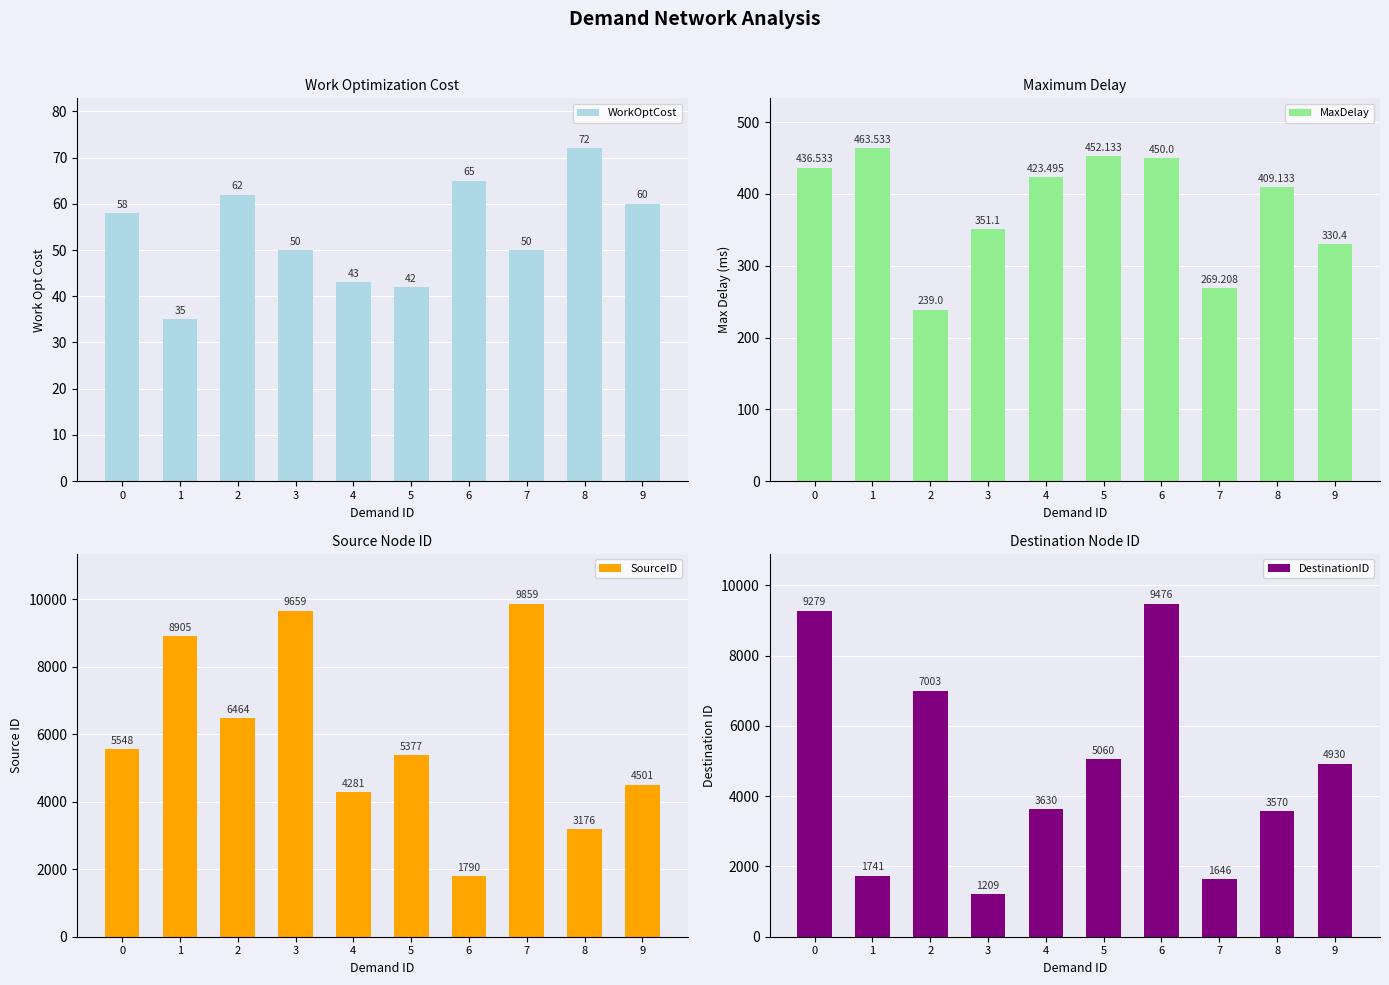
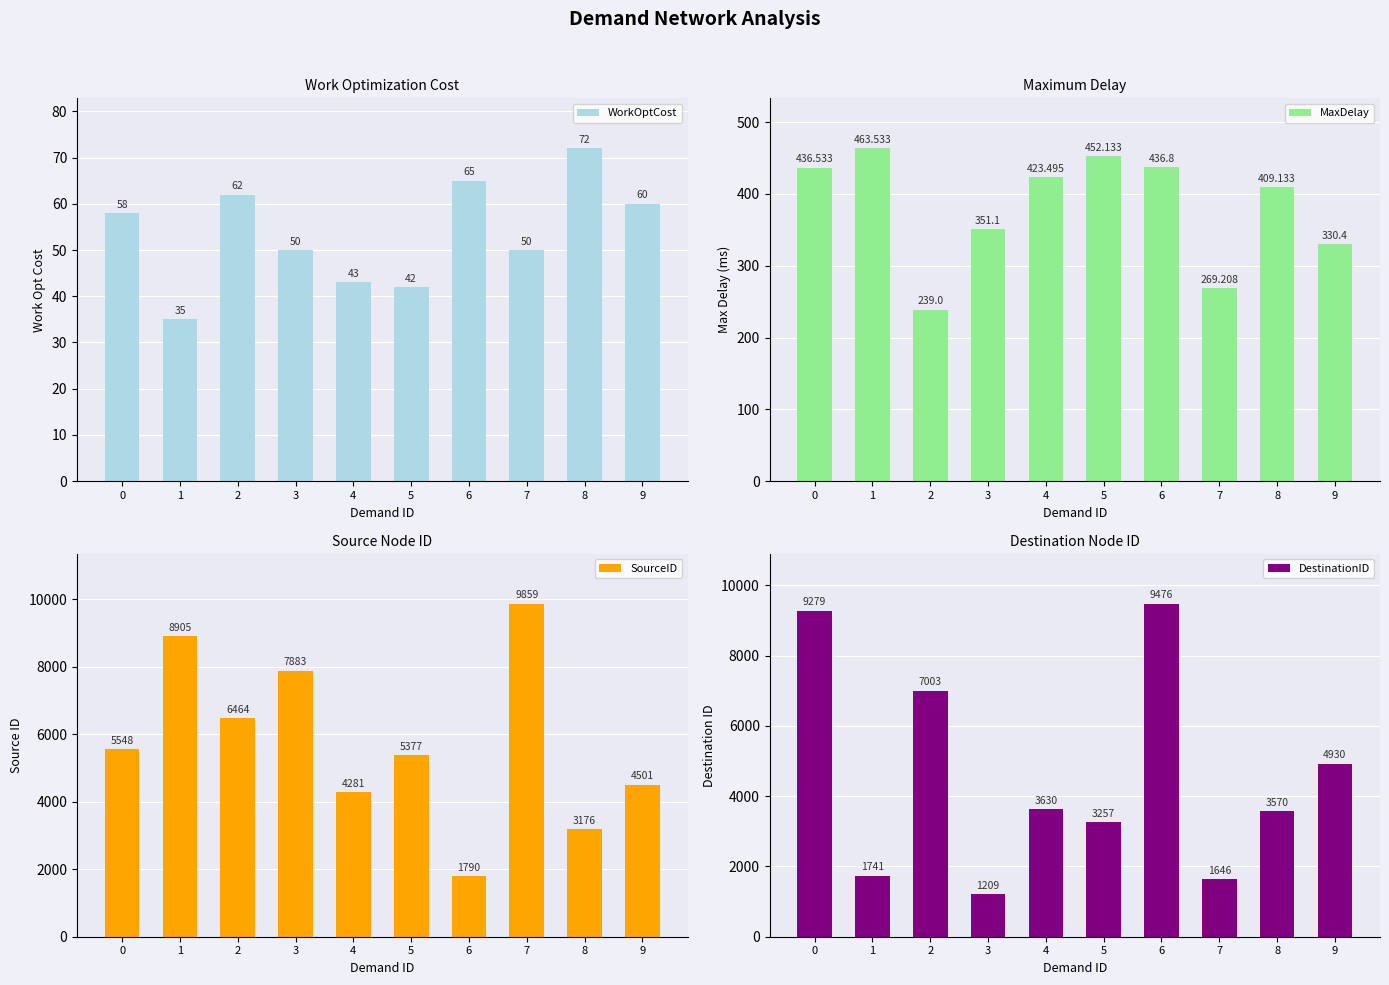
  {
    "Work Optimization Cost": {
      "0": 58,
      "1": 35,
      "2": 62,
      "3": 50,
      "4": 43,
      "5": 42,
      "6": 65,
      "7": 50,
      "8": 72,
      "9": 60
    },
    "Maximum Delay": {
      "0": 436.533,
      "1": 463.533,
      "2": 239.0,
      "3": 351.1,
      "4": 423.495,
      "5": 452.133,
-     "6": 450.0,
+     "6": 436.8,
      "7": 269.208,
      "8": 409.133,
      "9": 330.4
    },
    "Source Node ID": {
      "0": 5548,
      "1": 8905,
      "2": 6464,
-     "3": 9659,
+     "3": 7883,
      "4": 4281,
      "5": 5377,
      "6": 1790,
      "7": 9859,
      "8": 3176,
      "9": 4501
    },
    "Destination Node ID": {
      "0": 9279,
      "1": 1741,
      "2": 7003,
      "3": 1209,
      "4": 3630,
-     "5": 5060,
+     "5": 3257,
      "6": 9476,
      "7": 1646,
      "8": 3570,
      "9": 4930
    }
  }
